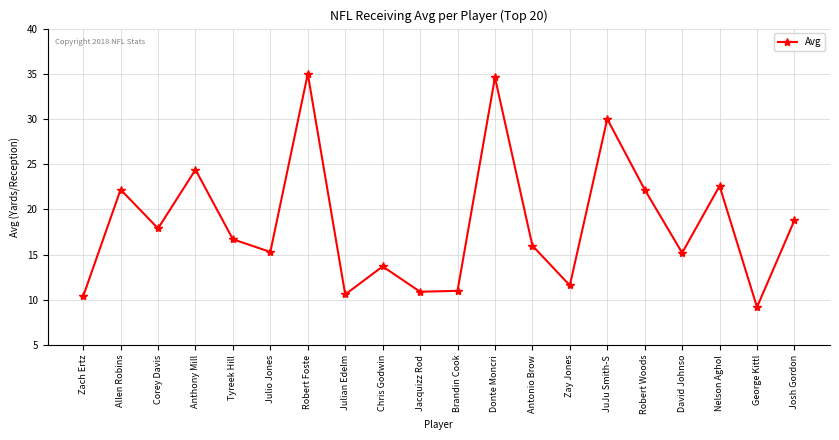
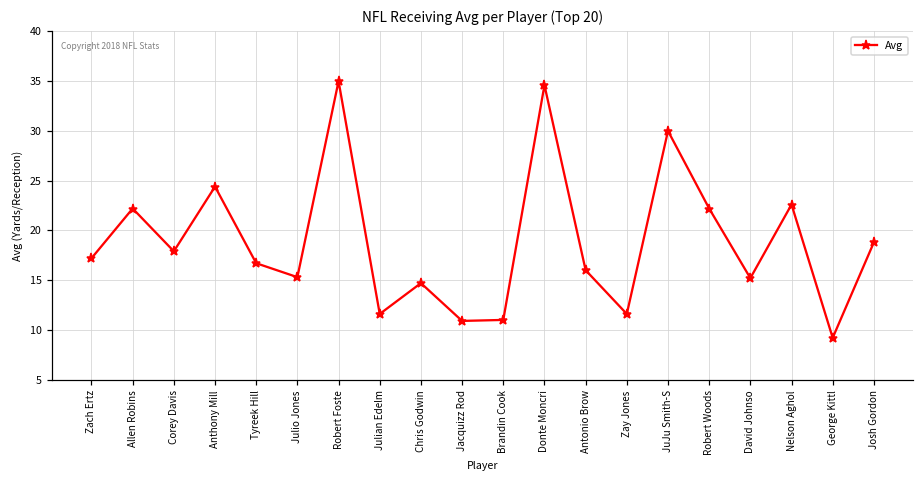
  {
-   "Zach Ertz": 10,
+   "Zach Ertz": 17,
    "Allen Robins": 22,
    "Corey Davis": 18,
    "Anthony Mill": 24,
    "Tyreek Hill": 17,
    "Julio Jones": 15,
    "Robert Foste": 35,
-   "Julian Edelm": 11,
-   "Chris Godwin": 14,
+   "Julian Edelm": 12,
+   "Chris Godwin": 15,
    "Jacquizz Rod": 11,
    "Brandin Cook": 11,
    "Donte Moncri": 35,
    "Antonio Brow": 16,
    "Zay Jones": 12,
    "JuJu Smith-S": 30,
    "Robert Woods": 22,
    "David Johnso": 15,
    "Nelson Aghol": 23,
    "George Kittl": 9,
    "Josh Gordon": 19
  }
